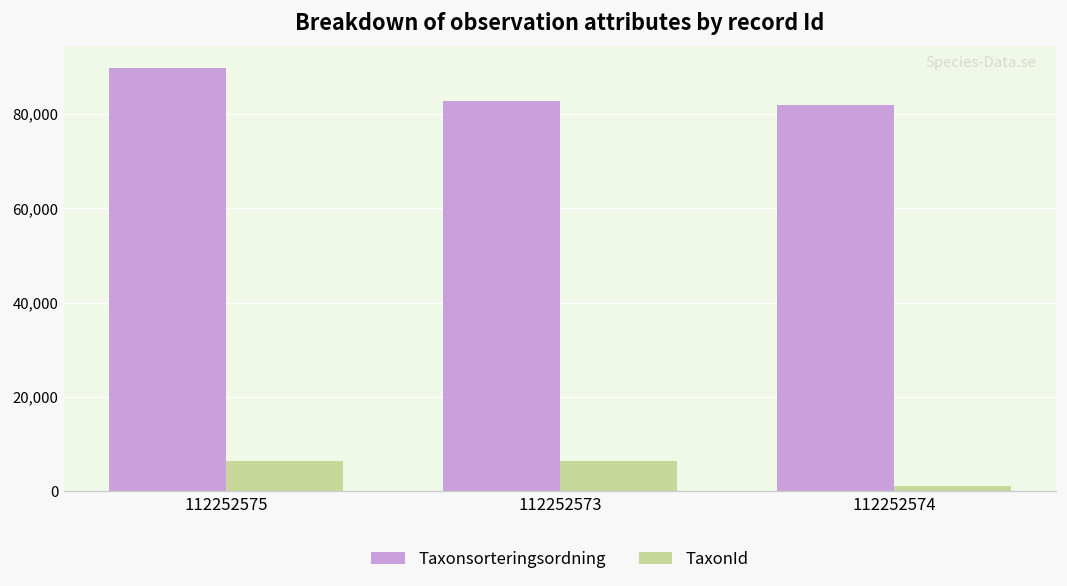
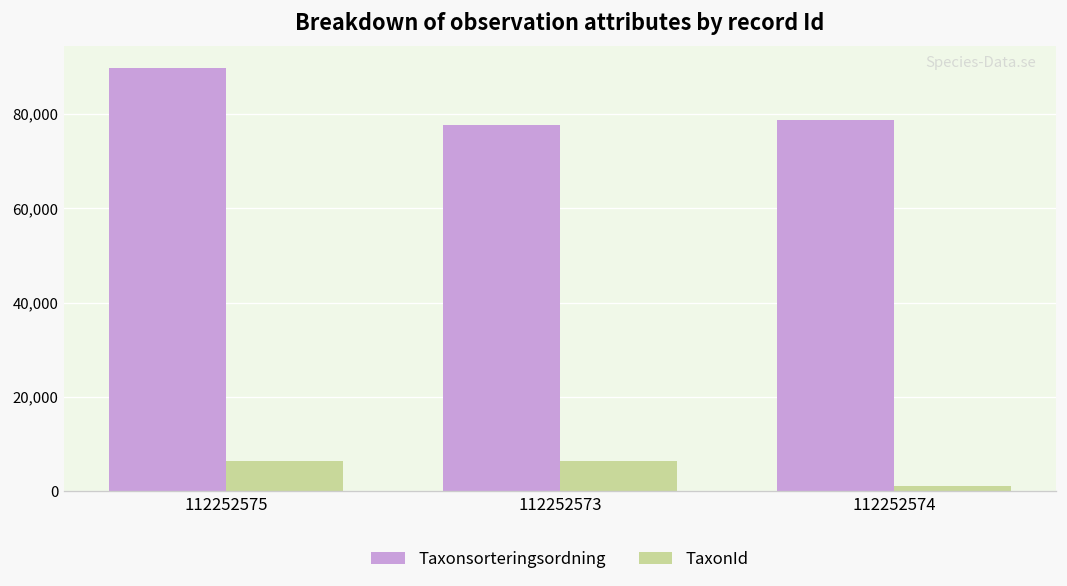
  {
    "Taxonsorteringsordning": {
      "112252575": "90,000",
-     "112252573": "83,000",
-     "112252574": "82,000"
+     "112252573": "78,000",
+     "112252574": "79,000"
    },
    "TaxonId": {
      "112252575": "6,000",
      "112252573": "6,000",
      "112252574": "1,000"
    }
  }
